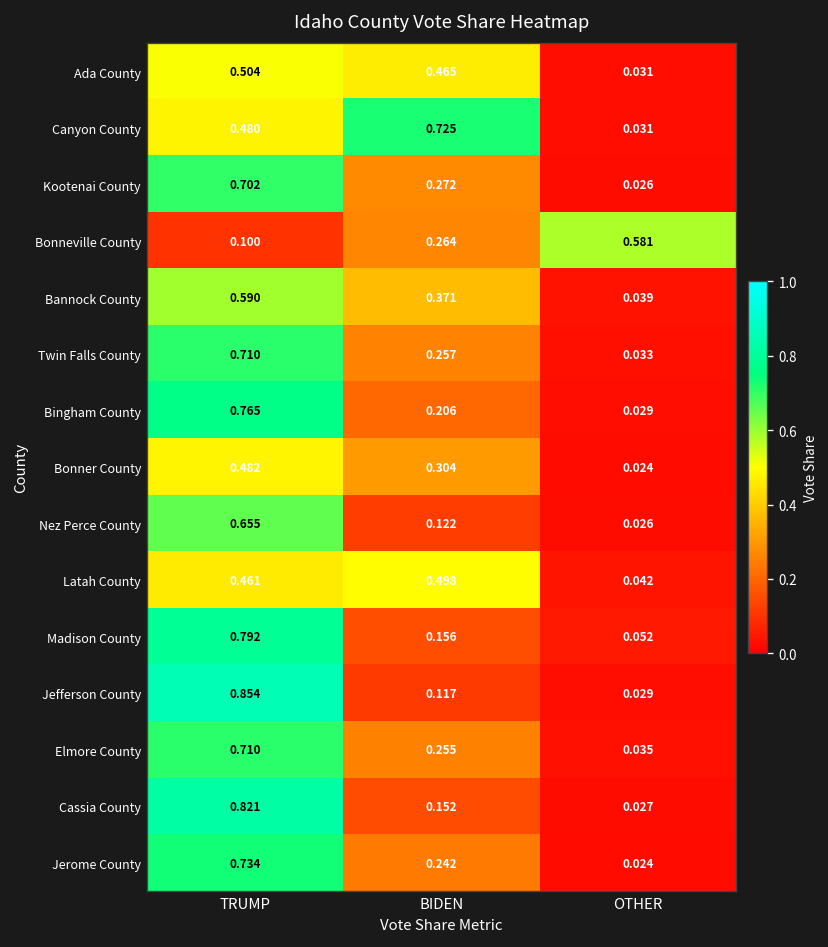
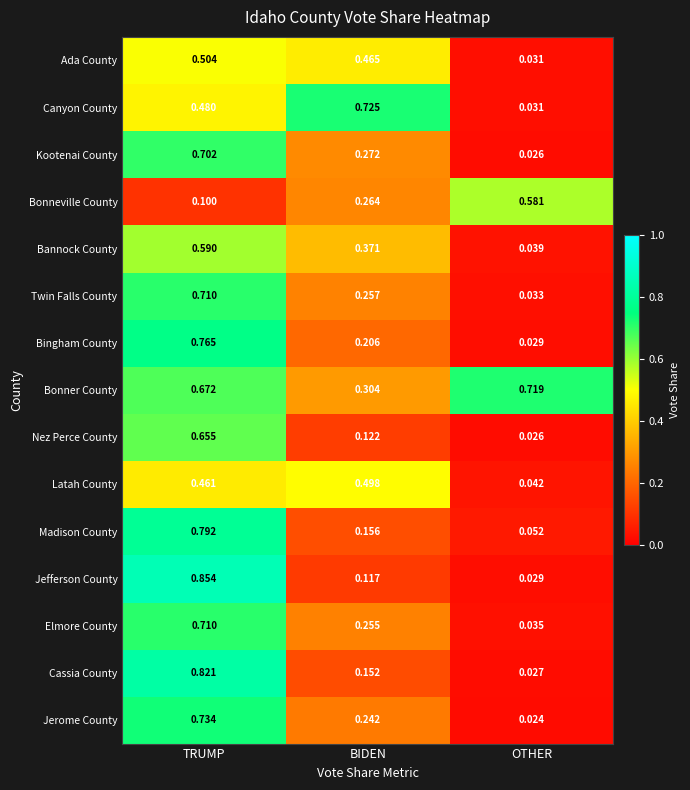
  {
    "Ada County": {
      "TRUMP": 0.504,
      "BIDEN": 0.465,
      "OTHER": 0.031
    },
    "Canyon County": {
      "TRUMP": 0.480,
      "BIDEN": 0.725,
      "OTHER": 0.031
    },
    "Kootenai County": {
      "TRUMP": 0.702,
      "BIDEN": 0.272,
      "OTHER": 0.026
    },
    "Bonneville County": {
      "TRUMP": 0.100,
      "BIDEN": 0.264,
      "OTHER": 0.581
    },
    "Bannock County": {
      "TRUMP": 0.590,
      "BIDEN": 0.371,
      "OTHER": 0.039
    },
    "Twin Falls County": {
      "TRUMP": 0.710,
      "BIDEN": 0.257,
      "OTHER": 0.033
    },
    "Bingham County": {
      "TRUMP": 0.765,
      "BIDEN": 0.206,
      "OTHER": 0.029
    },
    "Bonner County": {
-     "TRUMP": 0.482,
+     "TRUMP": 0.672,
      "BIDEN": 0.304,
-     "OTHER": 0.024
+     "OTHER": 0.719
    },
    "Nez Perce County": {
      "TRUMP": 0.655,
      "BIDEN": 0.122,
      "OTHER": 0.026
    },
    "Latah County": {
      "TRUMP": 0.461,
      "BIDEN": 0.498,
      "OTHER": 0.042
    },
    "Madison County": {
      "TRUMP": 0.792,
      "BIDEN": 0.156,
      "OTHER": 0.052
    },
    "Jefferson County": {
      "TRUMP": 0.854,
      "BIDEN": 0.117,
      "OTHER": 0.029
    },
    "Elmore County": {
      "TRUMP": 0.710,
      "BIDEN": 0.255,
      "OTHER": 0.035
    },
    "Cassia County": {
      "TRUMP": 0.821,
      "BIDEN": 0.152,
      "OTHER": 0.027
    },
    "Jerome County": {
      "TRUMP": 0.734,
      "BIDEN": 0.242,
      "OTHER": 0.024
    }
  }
